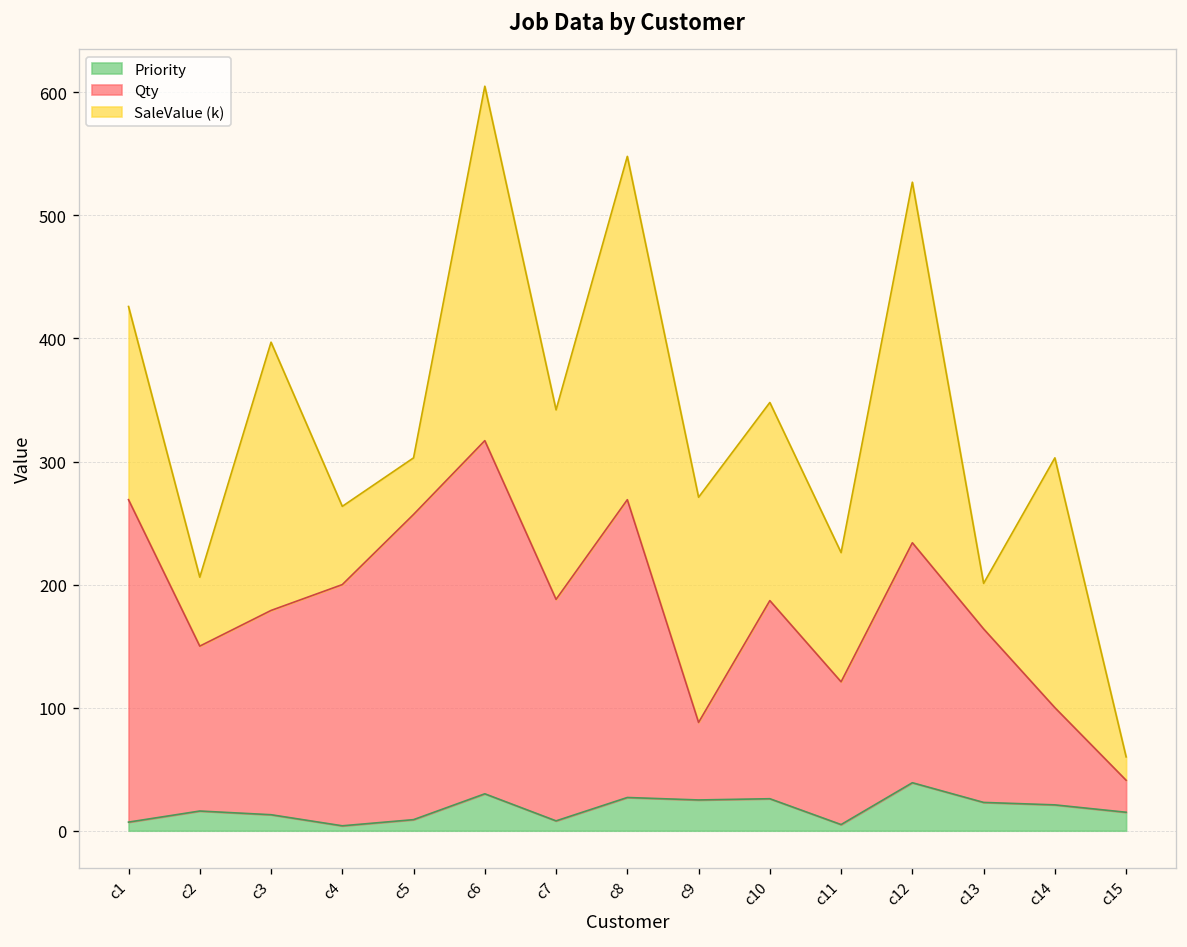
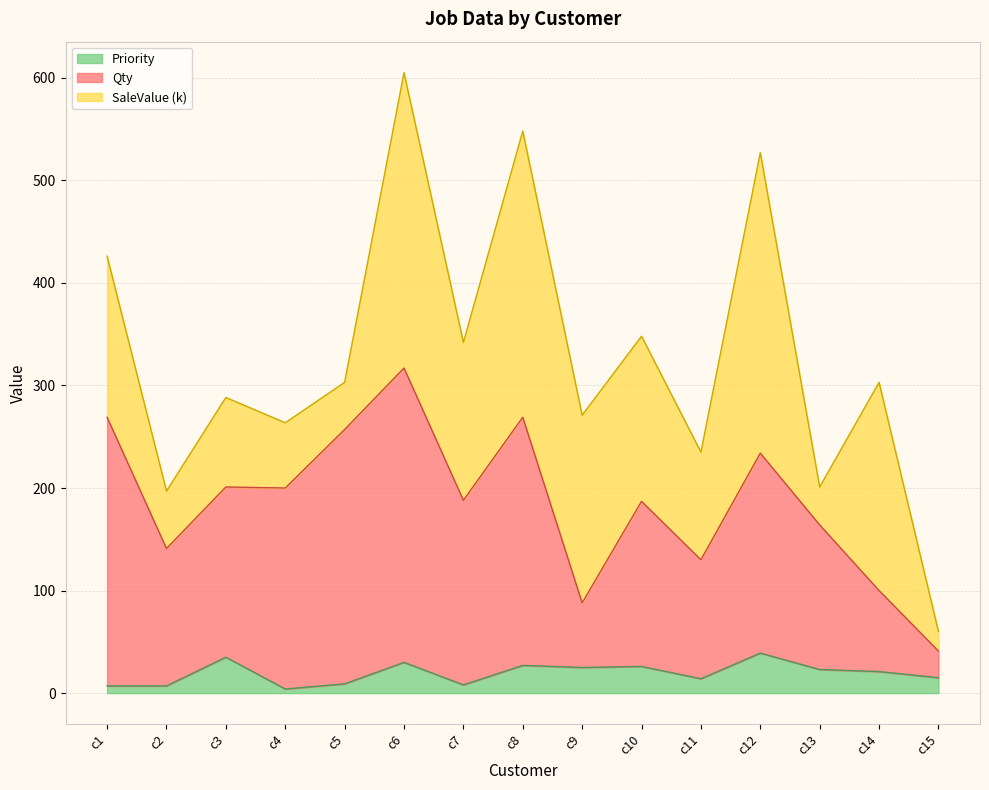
  {
    "Priority": {
      "c1": 7,
-     "c2": 16,
-     "c3": 13,
+     "c2": 7,
+     "c3": 35,
      "c4": 4,
      "c5": 9,
      "c6": 30,
      "c7": 8,
      "c8": 27,
      "c9": 25,
      "c10": 26,
-     "c11": 5,
+     "c11": 14,
      "c12": 39,
      "c13": 23,
      "c14": 21,
      "c15": 15
    },
    "Qty": {
      "c1": 262,
      "c2": 134,
      "c3": 166,
      "c4": 196,
      "c5": 248,
      "c6": 287,
      "c7": 180,
      "c8": 242,
      "c9": 63,
      "c10": 161,
      "c11": 116,
      "c12": 195,
      "c13": 141,
      "c14": 79,
      "c15": 26
    },
    "SaleValue (k)": {
      "c1": 157,
      "c2": 56,
-     "c3": 218,
+     "c3": 87,
      "c4": 64,
      "c5": 46,
      "c6": 288,
      "c7": 154,
      "c8": 279,
      "c9": 183,
      "c10": 161,
      "c11": 105,
      "c12": 293,
      "c13": 37,
      "c14": 203,
      "c15": 19
    }
  }
